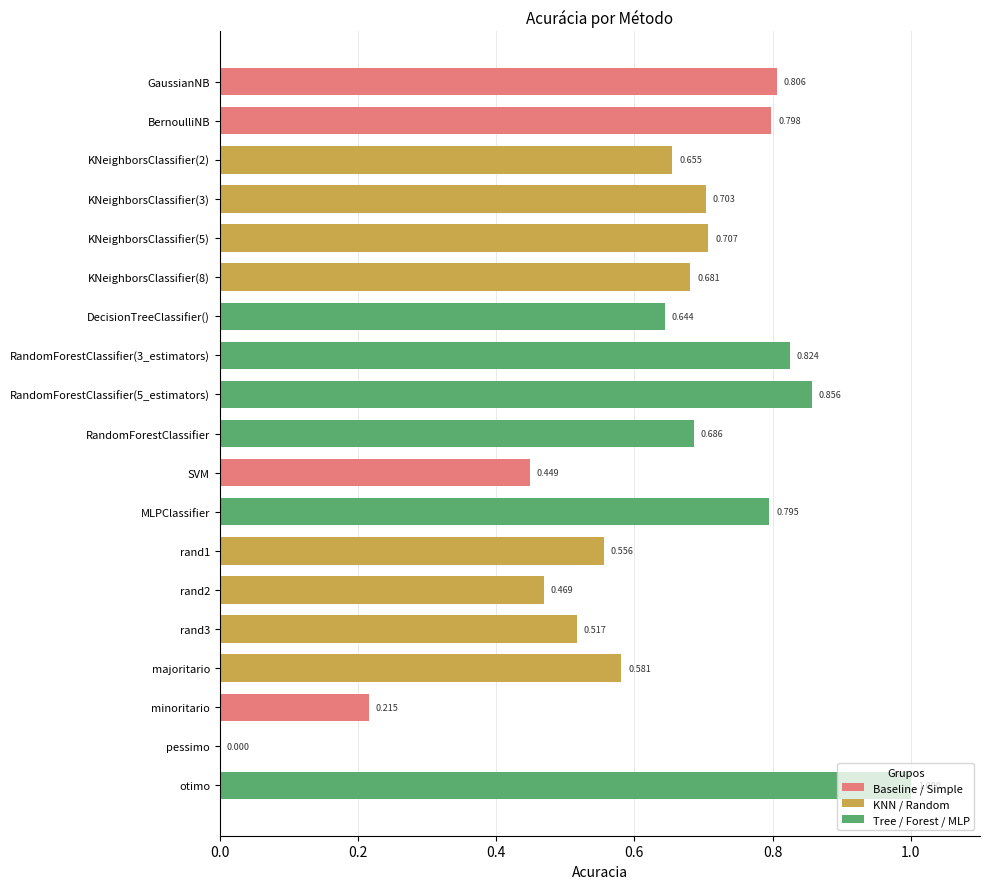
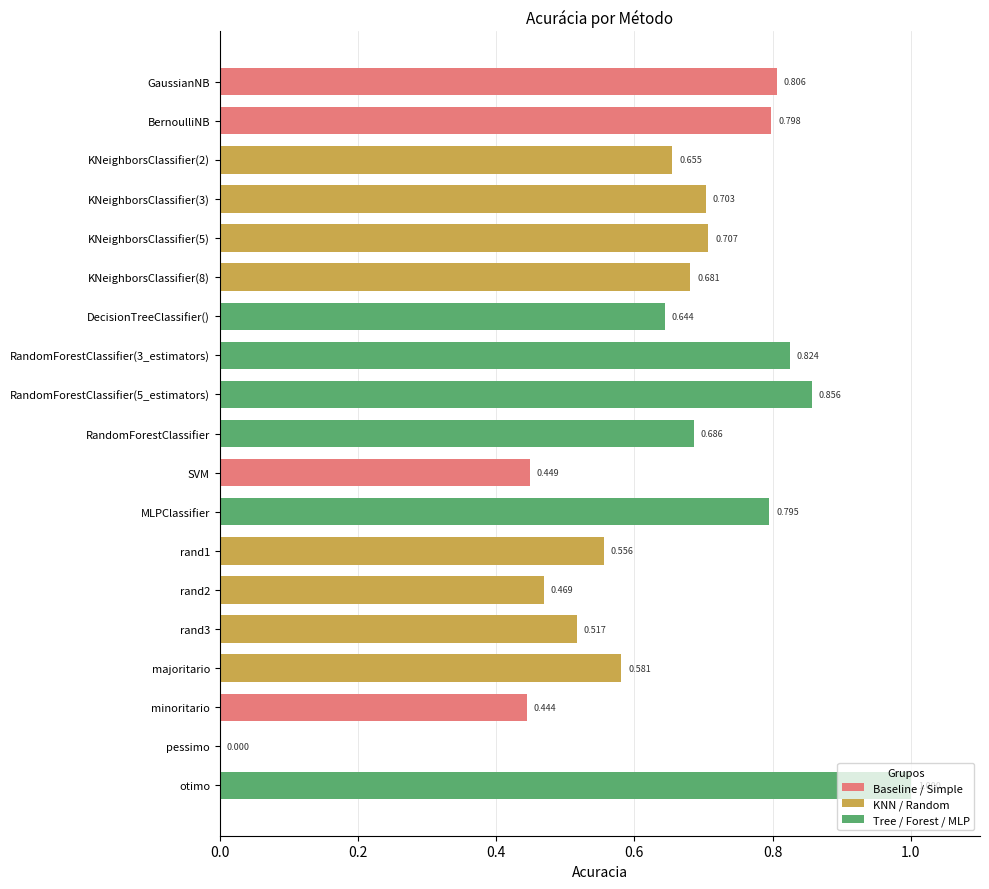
  {
    "GaussianNB": 0.806,
    "BernoulliNB": 0.798,
    "KNeighborsClassifier(2)": 0.655,
    "KNeighborsClassifier(3)": 0.703,
    "KNeighborsClassifier(5)": 0.707,
    "KNeighborsClassifier(8)": 0.681,
    "DecisionTreeClassifier()": 0.644,
    "RandomForestClassifier(3_estimators)": 0.824,
    "RandomForestClassifier(5_estimators)": 0.856,
    "RandomForestClassifier": 0.686,
    "SVM": 0.449,
    "MLPClassifier": 0.795,
    "rand1": 0.556,
    "rand2": 0.469,
    "rand3": 0.517,
    "majoritario": 0.581,
-   "minoritario": 0.215,
+   "minoritario": 0.444,
    "pessimo": 0.000
  }
